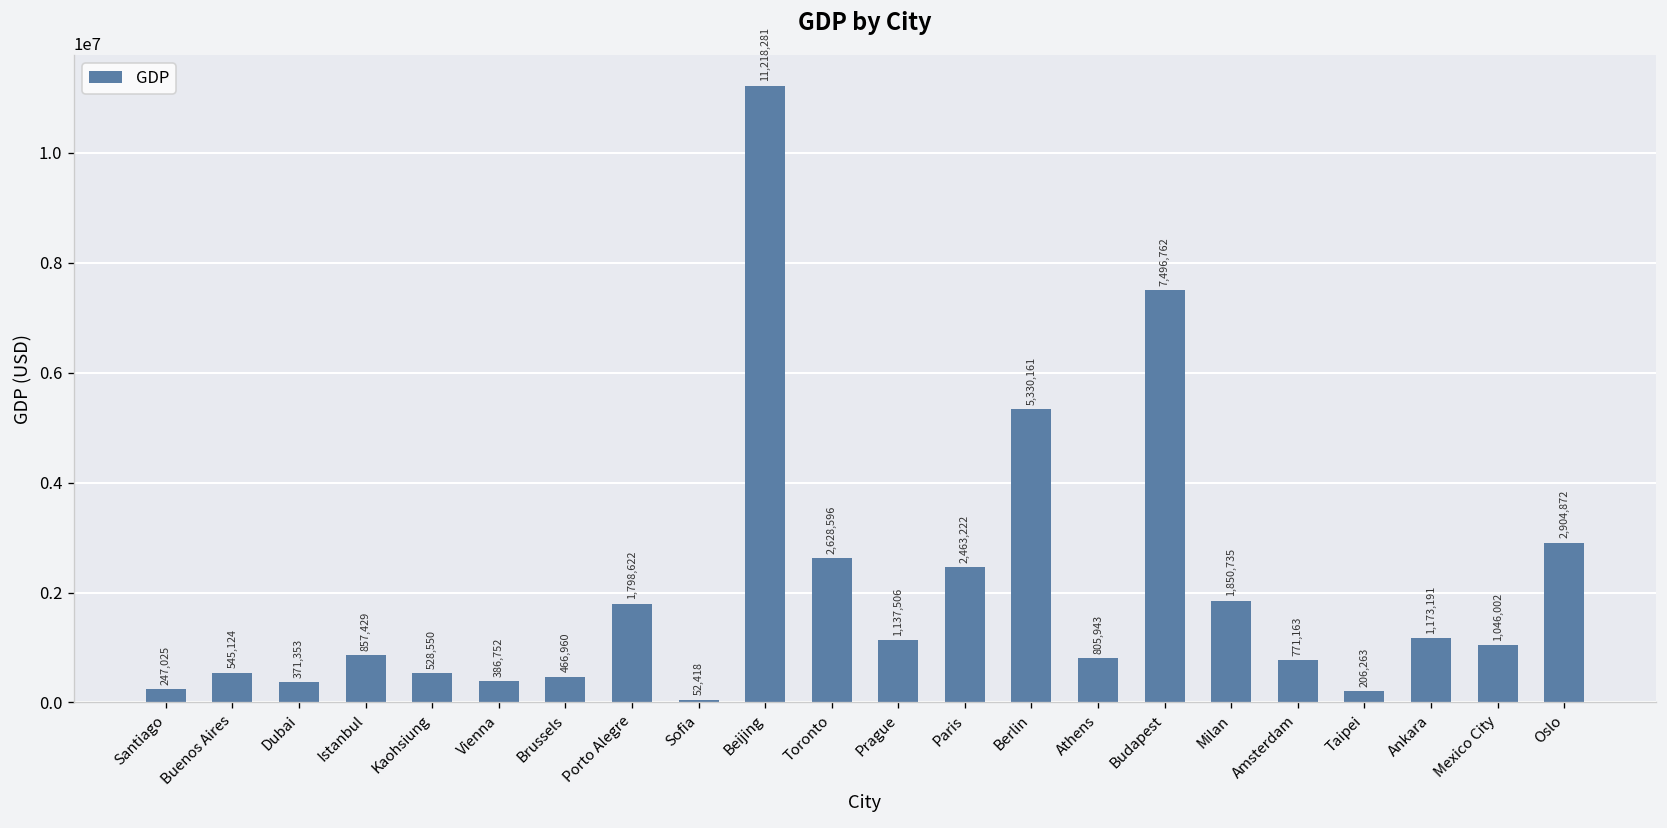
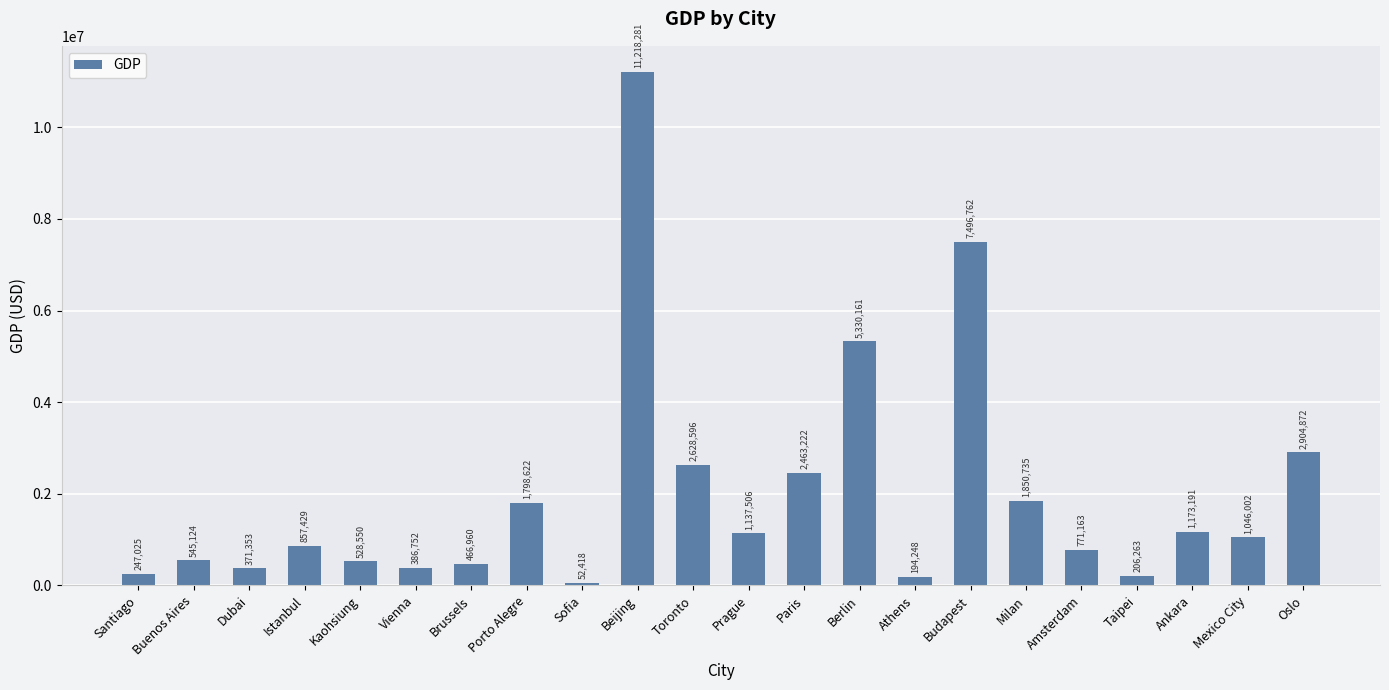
  {
    "Santiago": "247,025",
    "Buenos Aires": "545,124",
    "Dubai": "371,353",
    "Istanbul": "857,429",
    "Kaohsiung": "528,550",
    "Vienna": "386,752",
    "Brussels": "466,960",
    "Porto Alegre": "1,798,622",
    "Sofia": "52,418",
    "Beijing": "11,218,281",
    "Toronto": "2,628,596",
    "Prague": "1,137,506",
    "Paris": "2,463,222",
    "Berlin": "5,330,161",
-   "Athens": "805,943",
+   "Athens": "194,248",
    "Budapest": "7,496,762",
    "Milan": "1,850,735",
    "Amsterdam": "771,163",
    "Taipei": "206,263",
    "Ankara": "1,173,191",
    "Mexico City": "1,046,002",
    "Oslo": "2,904,872"
  }
